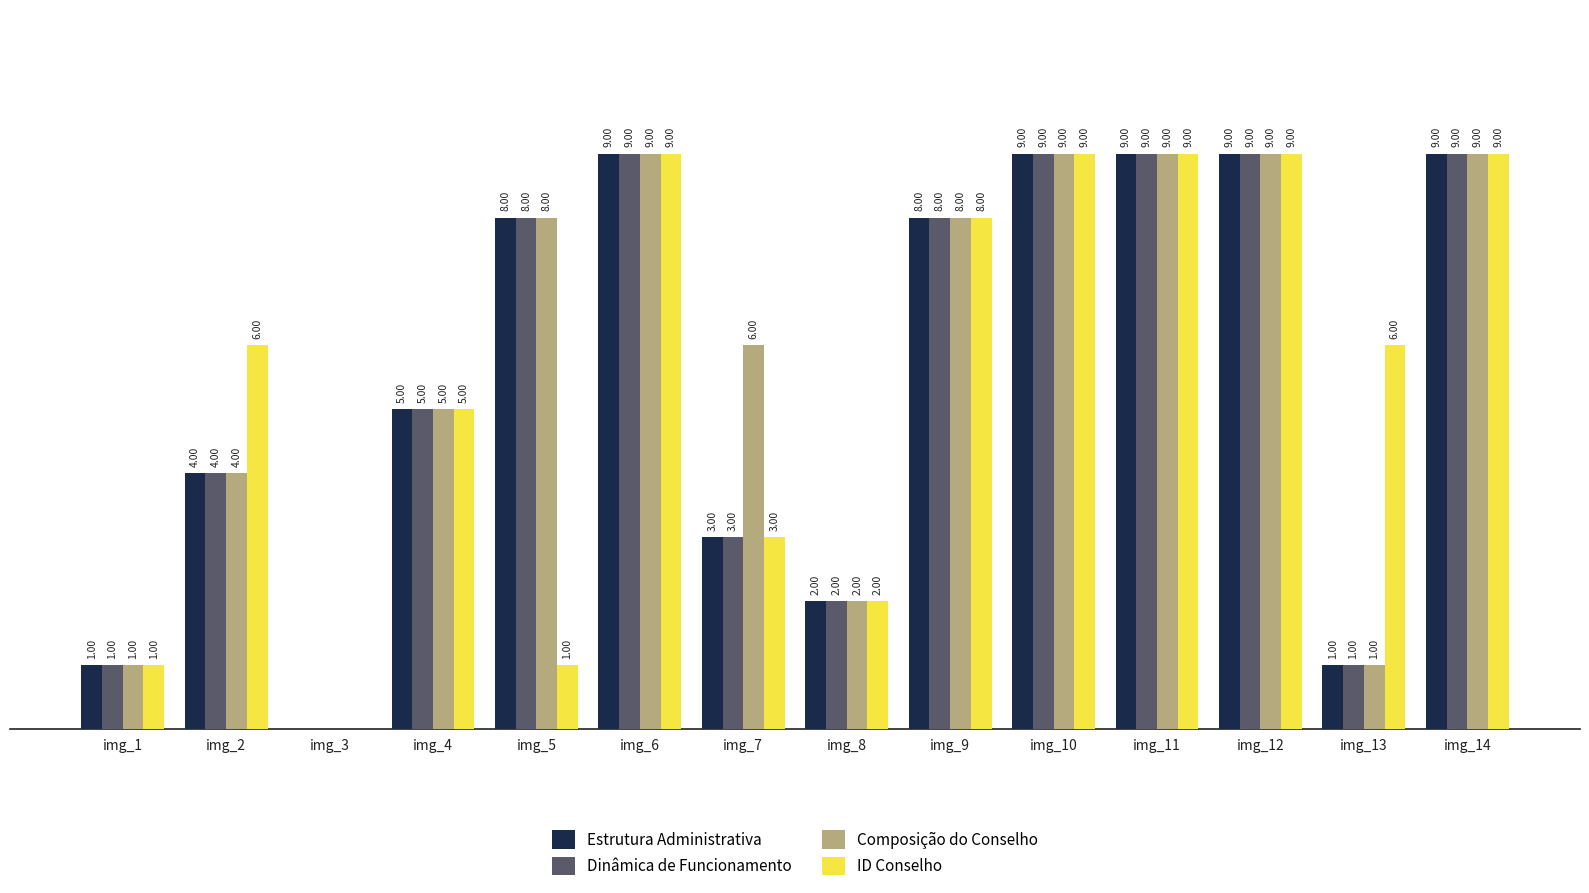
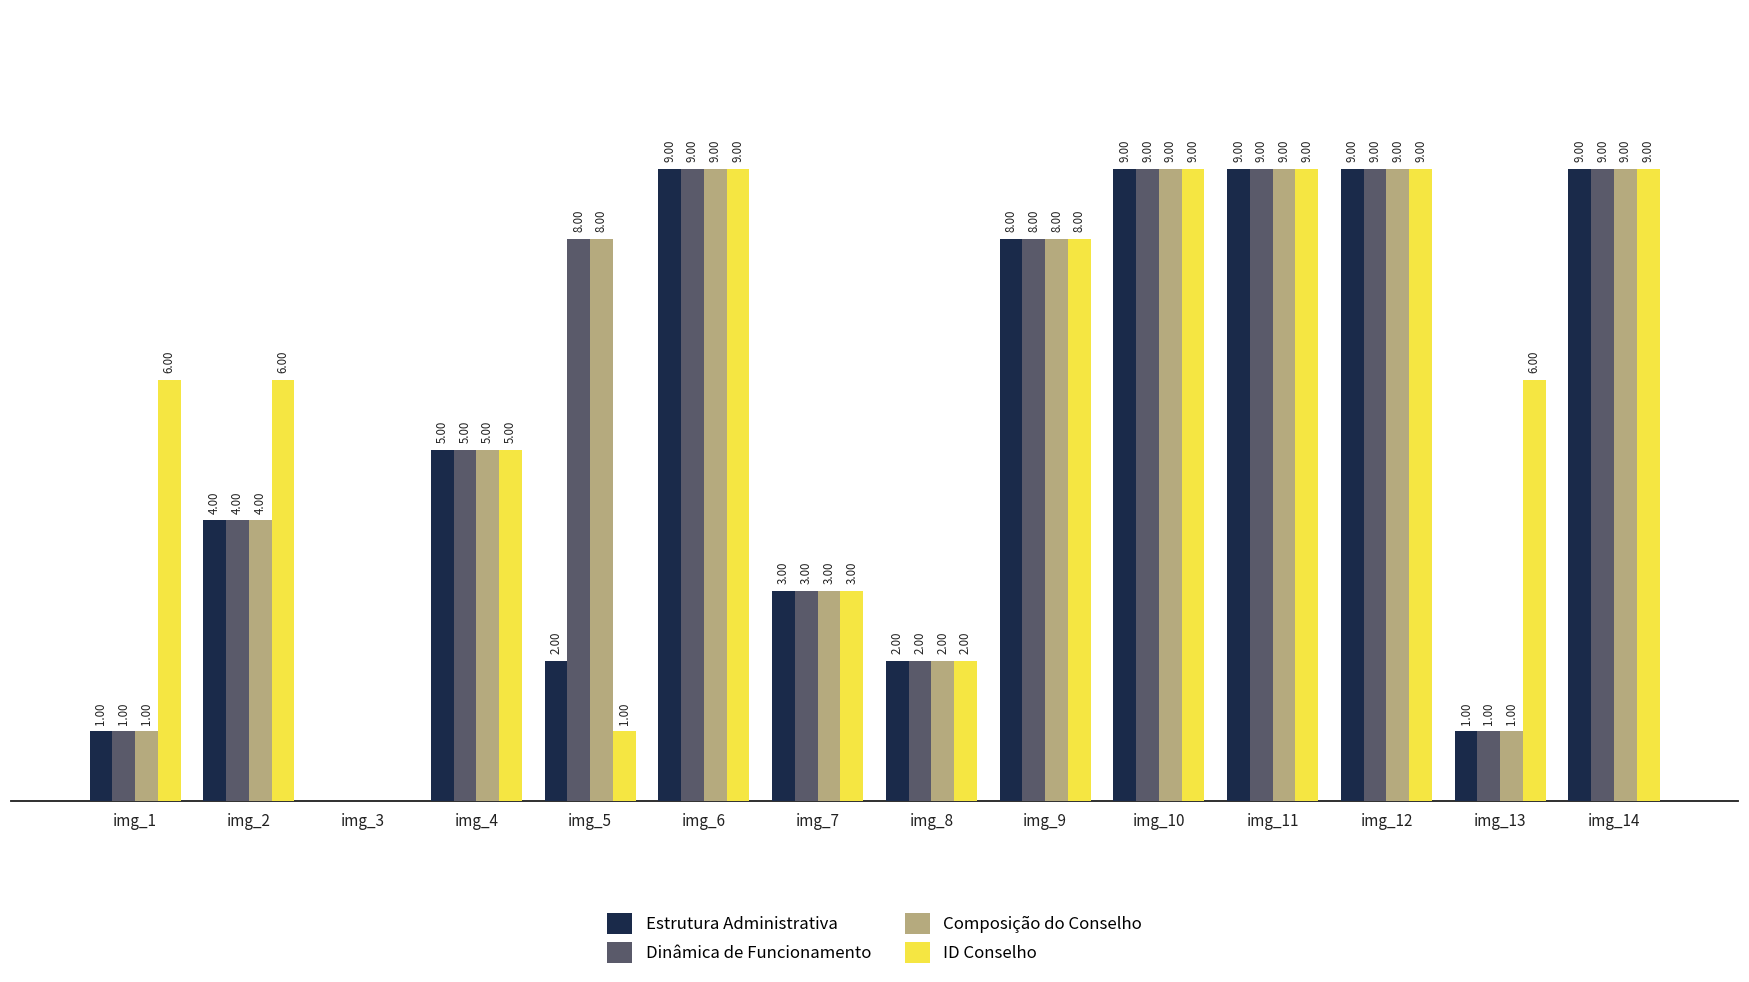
  {
    "Estrutura Administrativa": {
      "img_1": 1.00,
      "img_2": 4.00,
      "img_4": 5.00,
-     "img_5": 8.00,
+     "img_5": 2.00,
      "img_6": 9.00,
      "img_7": 3.00,
      "img_8": 2.00,
      "img_9": 8.00,
      "img_10": 9.00,
      "img_11": 9.00,
      "img_12": 9.00,
      "img_13": 1.00,
      "img_14": 9.00
    },
    "Dinâmica de Funcionamento": {
      "img_1": 1.00,
      "img_2": 4.00,
      "img_4": 5.00,
      "img_5": 8.00,
      "img_6": 9.00,
      "img_7": 3.00,
      "img_8": 2.00,
      "img_9": 8.00,
      "img_10": 9.00,
      "img_11": 9.00,
      "img_12": 9.00,
      "img_13": 1.00,
      "img_14": 9.00
    },
    "Composição do Conselho": {
      "img_1": 1.00,
      "img_2": 4.00,
      "img_4": 5.00,
      "img_5": 8.00,
      "img_6": 9.00,
-     "img_7": 6.00,
+     "img_7": 3.00,
      "img_8": 2.00,
      "img_9": 8.00,
      "img_10": 9.00,
      "img_11": 9.00,
      "img_12": 9.00,
      "img_13": 1.00,
      "img_14": 9.00
    },
    "ID Conselho": {
-     "img_1": 1.00,
+     "img_1": 6.00,
      "img_2": 6.00,
      "img_4": 5.00,
      "img_5": 1.00,
      "img_6": 9.00,
      "img_7": 3.00,
      "img_8": 2.00,
      "img_9": 8.00,
      "img_10": 9.00,
      "img_11": 9.00,
      "img_12": 9.00,
      "img_13": 6.00,
      "img_14": 9.00
    }
  }
